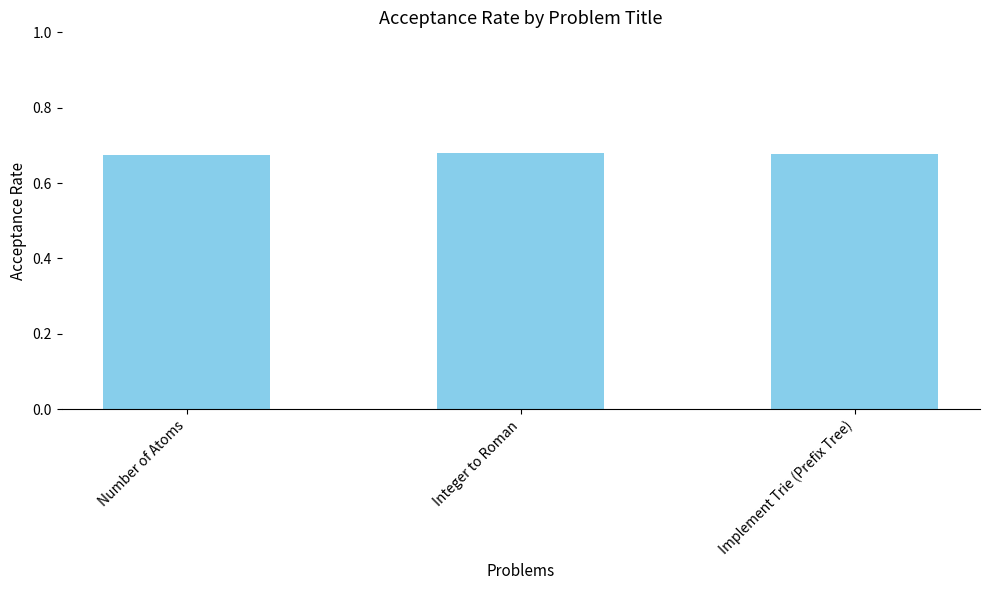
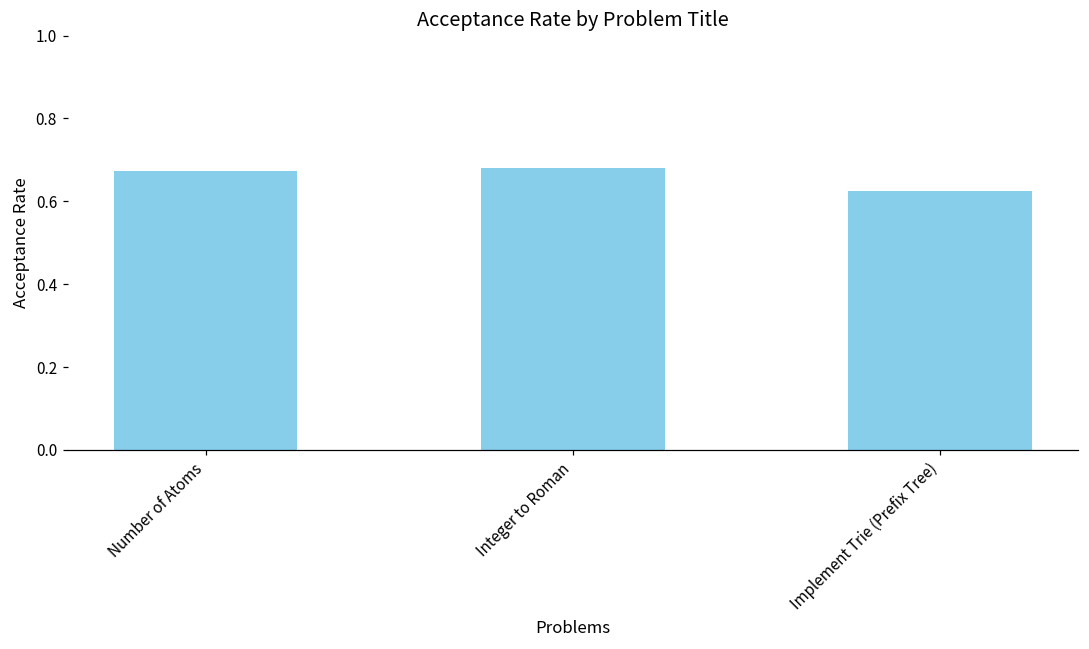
  {
    "Number of Atoms": 0.67,
    "Integer to Roman": 0.68,
-   "Implement Trie (Prefix Tree)": 0.68
+   "Implement Trie (Prefix Tree)": 0.62
  }
